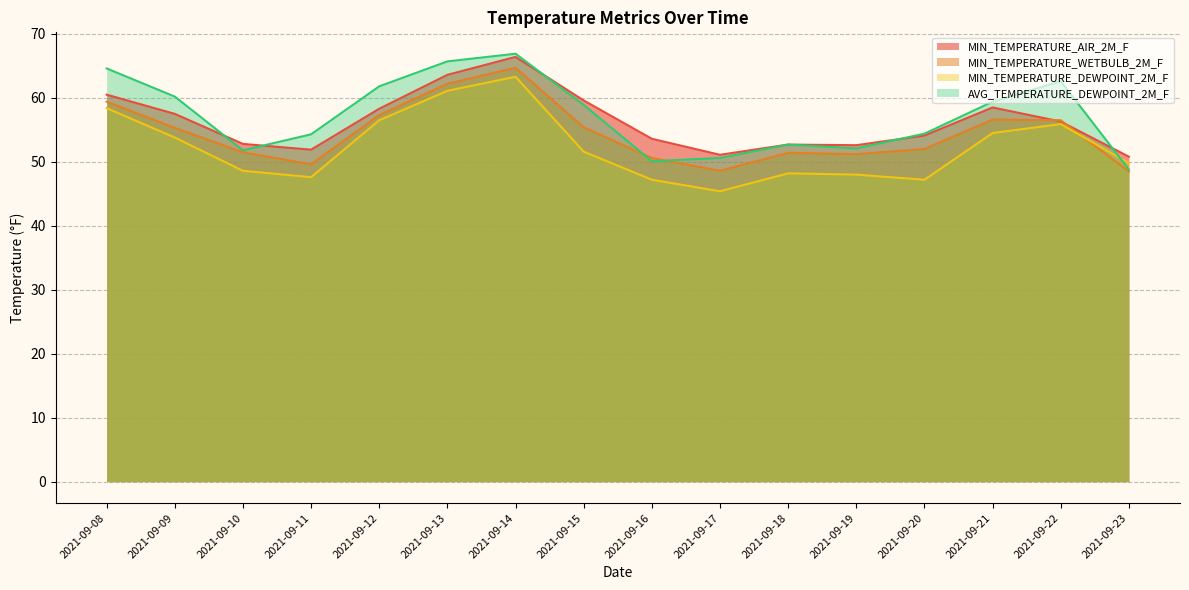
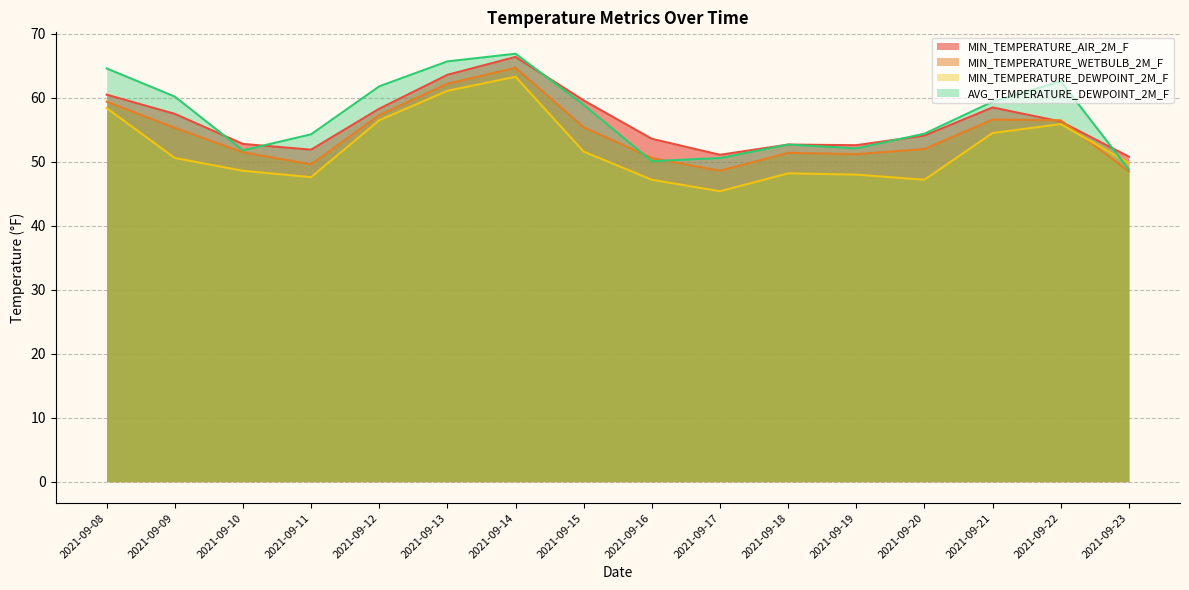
  {
    "MIN_TEMPERATURE_DEWPOINT_2M_F": {
      "2021-09-08": 58,
-     "2021-09-09": 54,
+     "2021-09-09": 51,
      "2021-09-10": 49,
      "2021-09-11": 48,
      "2021-09-12": 57,
      "2021-09-13": 61,
      "2021-09-14": 63,
      "2021-09-15": 52,
      "2021-09-16": 47,
      "2021-09-17": 45,
      "2021-09-18": 48,
      "2021-09-19": 48,
      "2021-09-20": 47,
      "2021-09-21": 55,
      "2021-09-22": 56,
      "2021-09-23": 50
    },
    "AVG_TEMPERATURE_DEWPOINT_2M_F": {
      "2021-09-08": 65,
      "2021-09-09": 60,
      "2021-09-11": 54,
      "2021-09-12": 62,
      "2021-09-13": 66,
      "2021-09-14": 67,
      "2021-09-15": 59,
      "2021-09-16": 50,
      "2021-09-17": 51,
      "2021-09-19": 52
    }
  }
